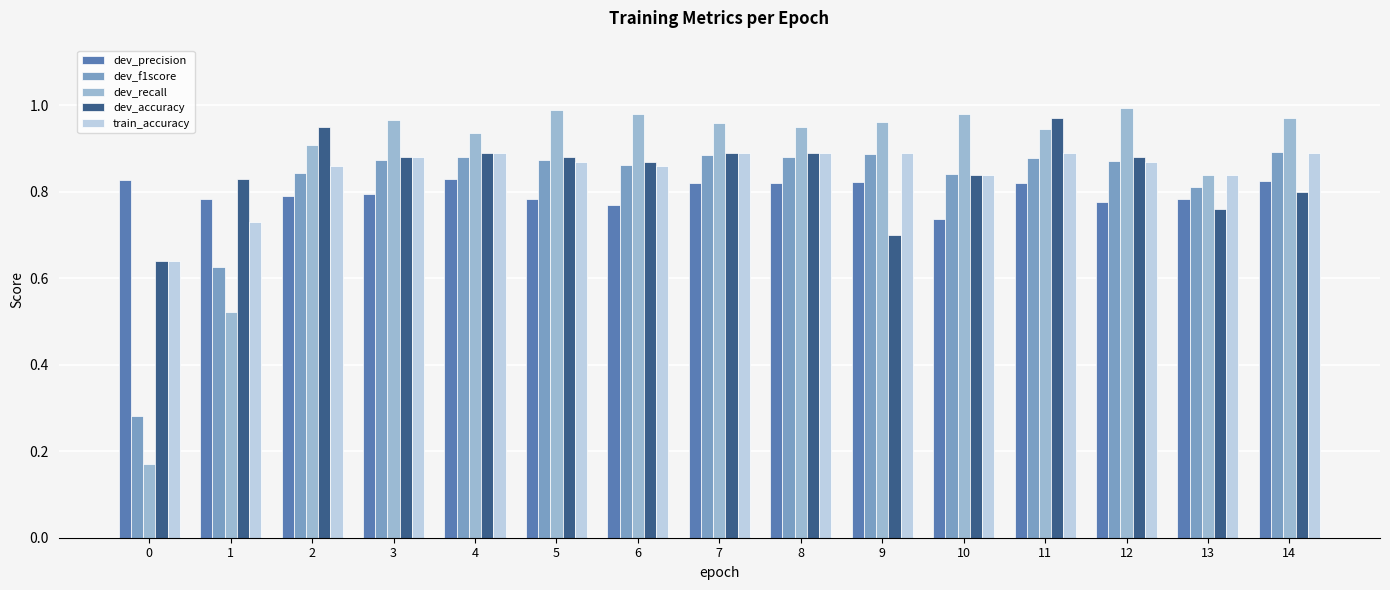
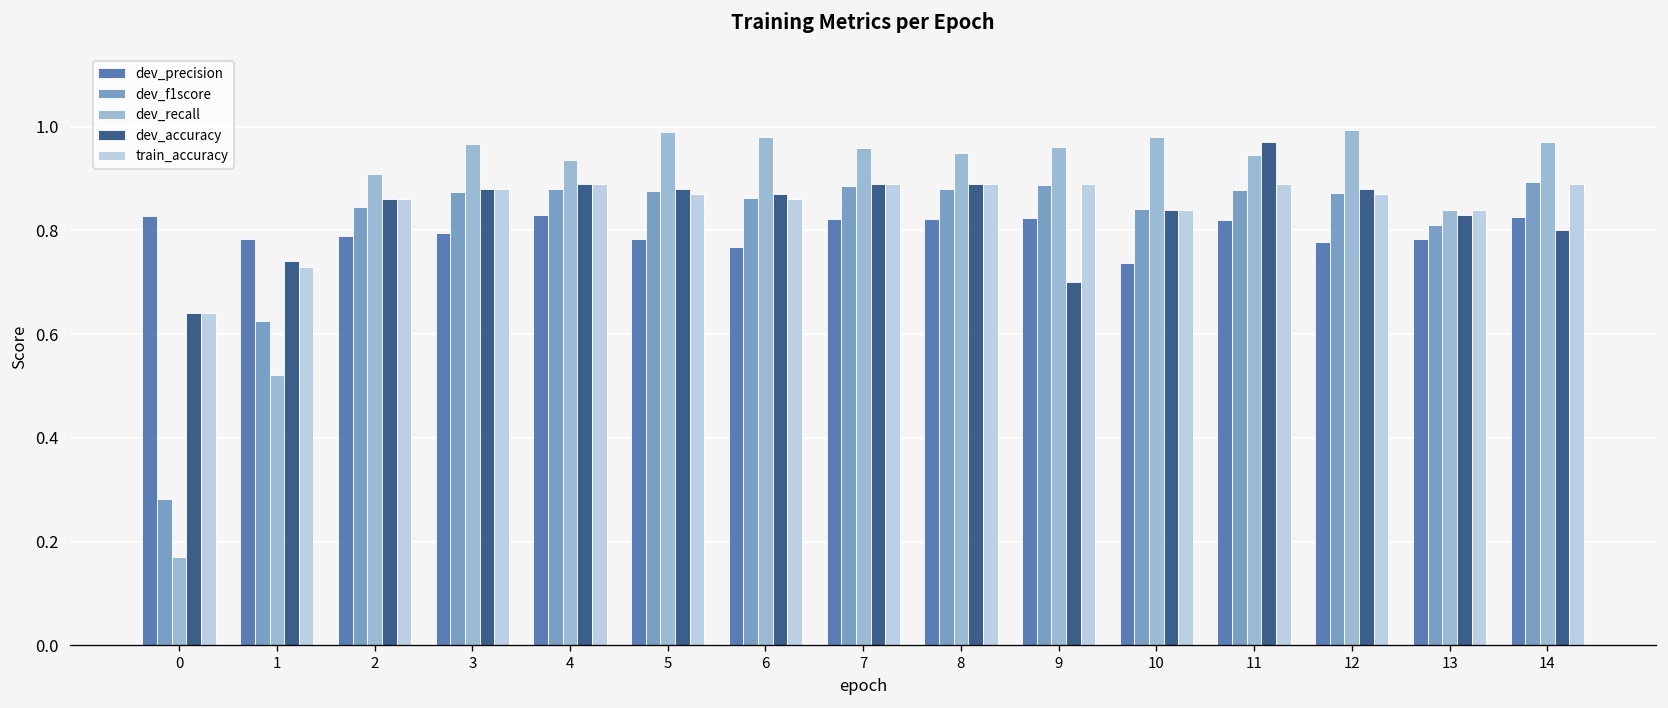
  {
    "dev_accuracy": {
      "0": 0.64,
-     "1": 0.83,
-     "2": 0.95,
+     "1": 0.74,
+     "2": 0.86,
      "3": 0.88,
      "4": 0.89,
      "5": 0.88,
      "6": 0.87,
      "7": 0.89,
      "8": 0.89,
      "9": 0.70,
      "10": 0.84,
      "11": 0.97,
      "12": 0.88,
-     "13": 0.76,
+     "13": 0.83,
      "14": 0.80
    }
  }
